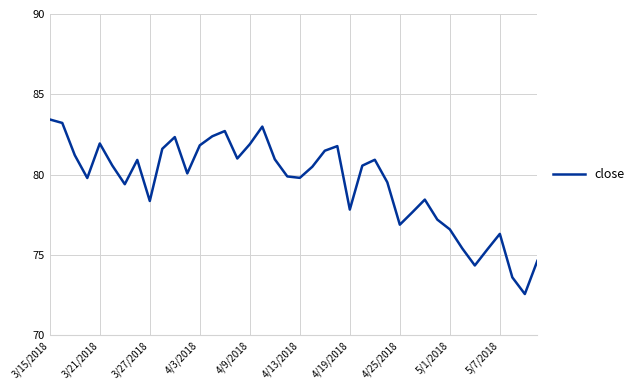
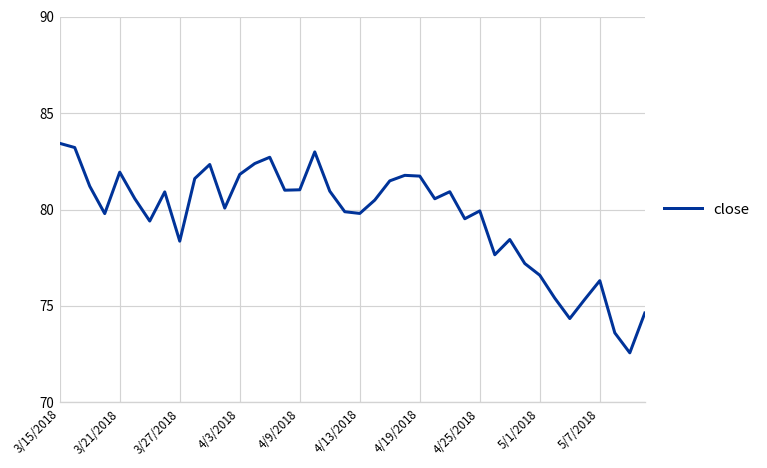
  {
    "3/15/2018": 83.4,
    "3/21/2018": 81.9,
    "3/27/2018": 78.4,
    "4/3/2018": 81.8,
-   "4/9/2018": 81.9,
+   "4/9/2018": 81.0,
    "4/13/2018": 79.8,
-   "4/19/2018": 77.8,
-   "4/25/2018": 76.9,
+   "4/19/2018": 81.7,
+   "4/25/2018": 79.9,
    "5/1/2018": 76.6,
    "5/7/2018": 76.3
  }
